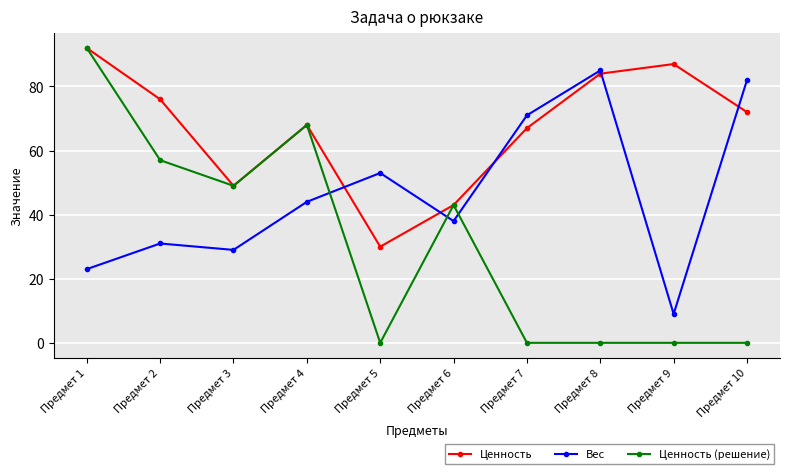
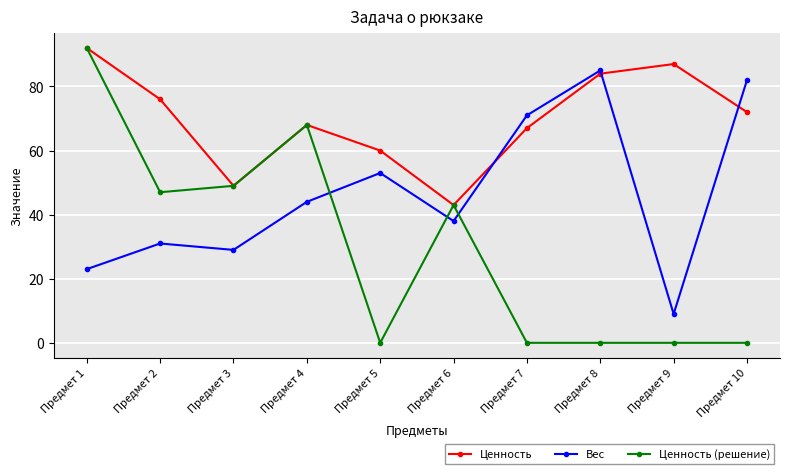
  {
    "Ценность": {
      "Предмет 2": 76,
-     "Предмет 5": 30,
+     "Предмет 5": 60,
      "Предмет 7": 67,
      "Предмет 8": 84,
      "Предмет 9": 87,
      "Предмет 10": 72
    },
    "Вес": {
      "Предмет 1": 23,
      "Предмет 2": 31,
      "Предмет 3": 29,
      "Предмет 4": 44,
      "Предмет 5": 53,
      "Предмет 6": 38,
      "Предмет 7": 71,
      "Предмет 8": 85,
      "Предмет 9": 9,
      "Предмет 10": 82
    },
    "Ценность (решение)": {
-     "Предмет 2": 57,
+     "Предмет 2": 47,
      "Предмет 5": 0,
      "Предмет 7": 0,
      "Предмет 8": 0,
      "Предмет 9": 0,
      "Предмет 10": 0
    }
  }
